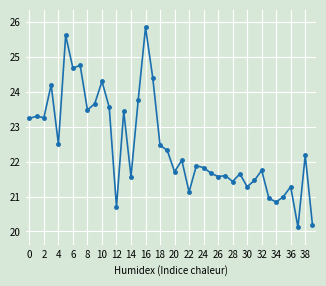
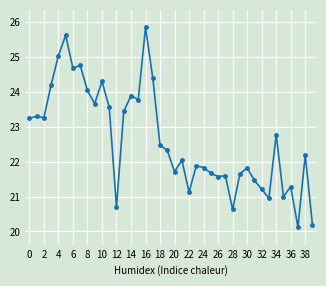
  {
    "0": 23.2,
    "2": 23.3,
-   "4": 22.5,
+   "4": 25.0,
    "6": 24.7,
-   "8": 23.5,
+   "8": 24.0,
    "10": 24.3,
    "12": 20.7,
-   "14": 21.6,
+   "14": 23.9,
    "16": 25.9,
    "18": 22.5,
    "20": 21.7,
    "22": 21.1,
    "24": 21.8,
    "26": 21.6,
-   "28": 21.4,
-   "30": 21.3,
-   "32": 21.8,
-   "34": 20.8,
+   "28": 20.6,
+   "30": 21.8,
+   "32": 21.2,
+   "34": 22.8,
    "36": 21.3,
    "38": 22.2
  }
